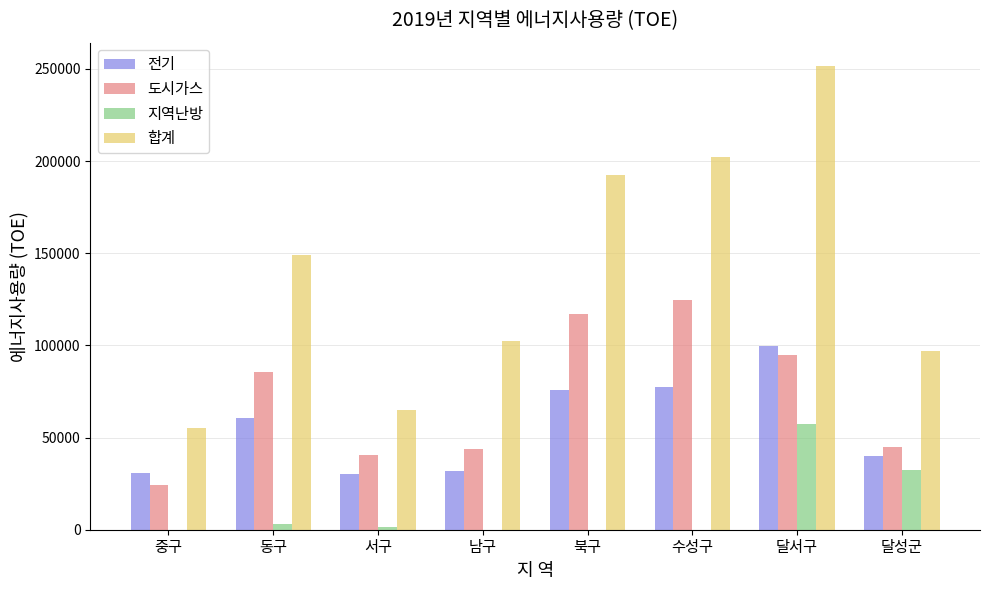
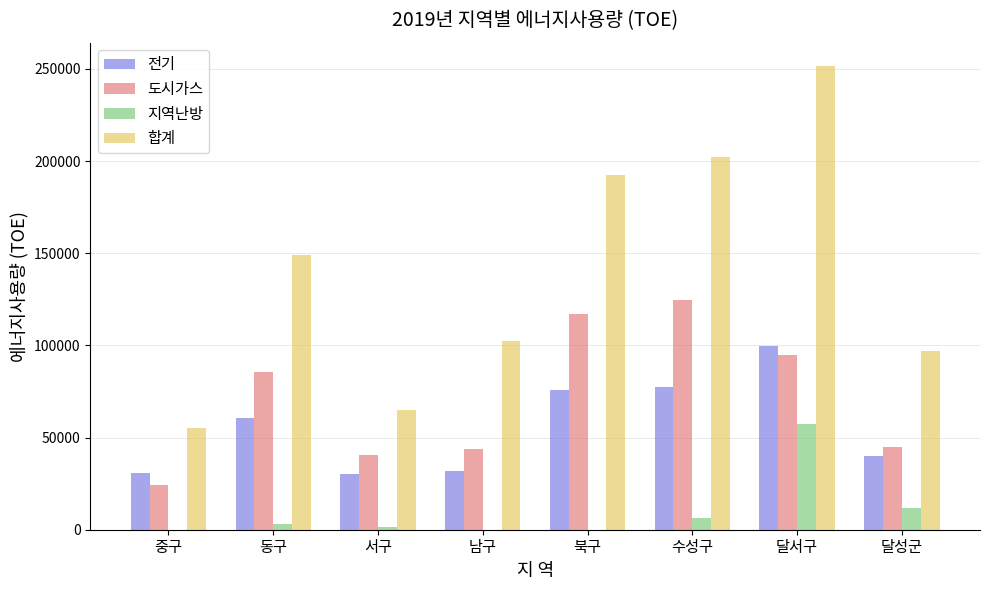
  {
    "전기": {
      "중구": 31000,
      "동구": 61000,
      "서구": 30000,
      "남구": 32000,
      "북구": 76000,
      "수성구": 77000,
      "달서구": 99000,
      "달성군": 40000
    },
    "도시가스": {
      "중구": 24000,
      "동구": 85000,
      "서구": 40000,
      "남구": 44000,
      "북구": 117000,
      "수성구": 125000,
      "달서구": 95000,
      "달성군": 45000
    },
    "지역난방": {
      "중구": 0,
      "동구": 3000,
      "서구": 2000,
      "남구": 0,
      "북구": 0,
-     "수성구": 0,
+     "수성구": 6000,
      "달서구": 57000,
-     "달성군": 32000
+     "달성군": 12000
    },
    "합계": {
      "중구": 55000,
      "동구": 149000,
      "서구": 65000,
      "남구": 102000,
      "북구": 193000,
      "수성구": 202000,
      "달서구": 252000,
      "달성군": 97000
    }
  }
